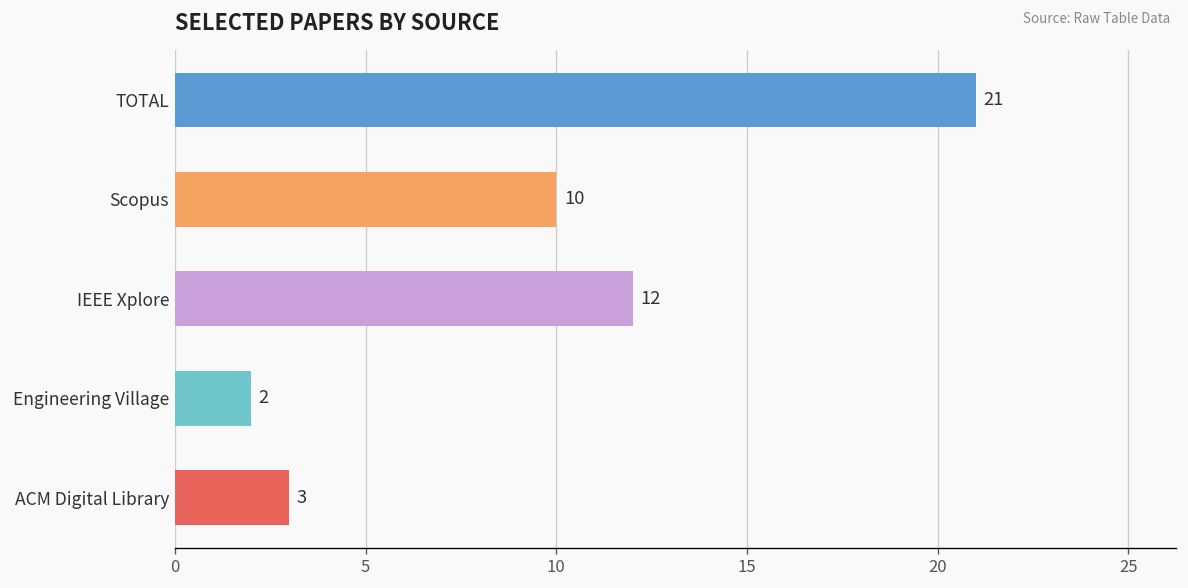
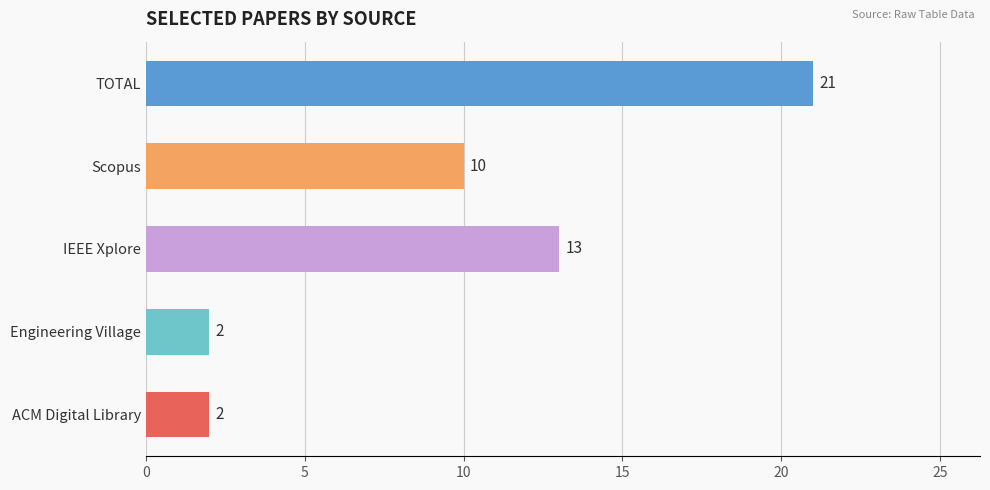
  {
    "TOTAL": 21,
    "Scopus": 10,
-   "IEEE Xplore": 12,
+   "IEEE Xplore": 13,
    "Engineering Village": 2,
-   "ACM Digital Library": 3
+   "ACM Digital Library": 2
  }
